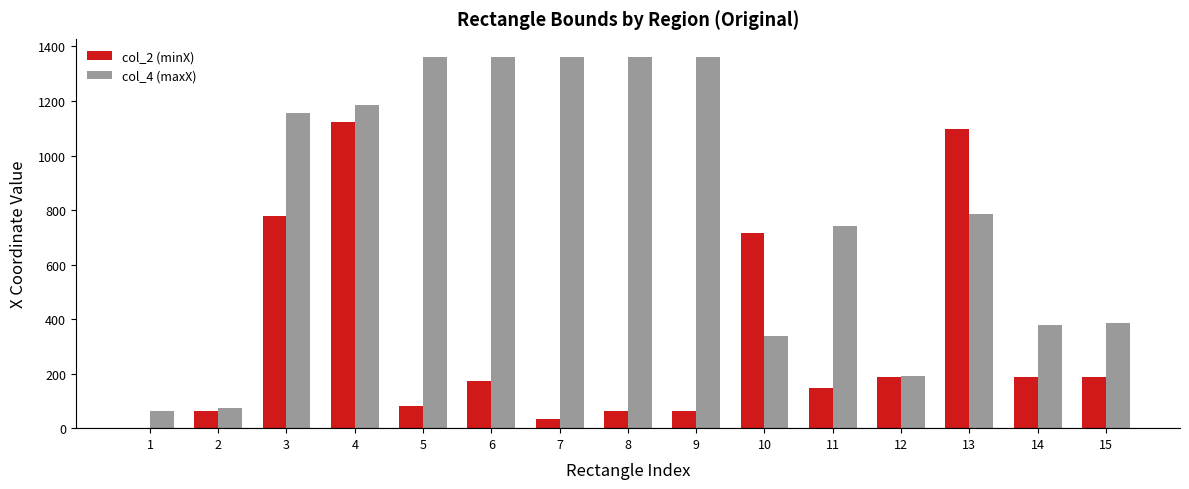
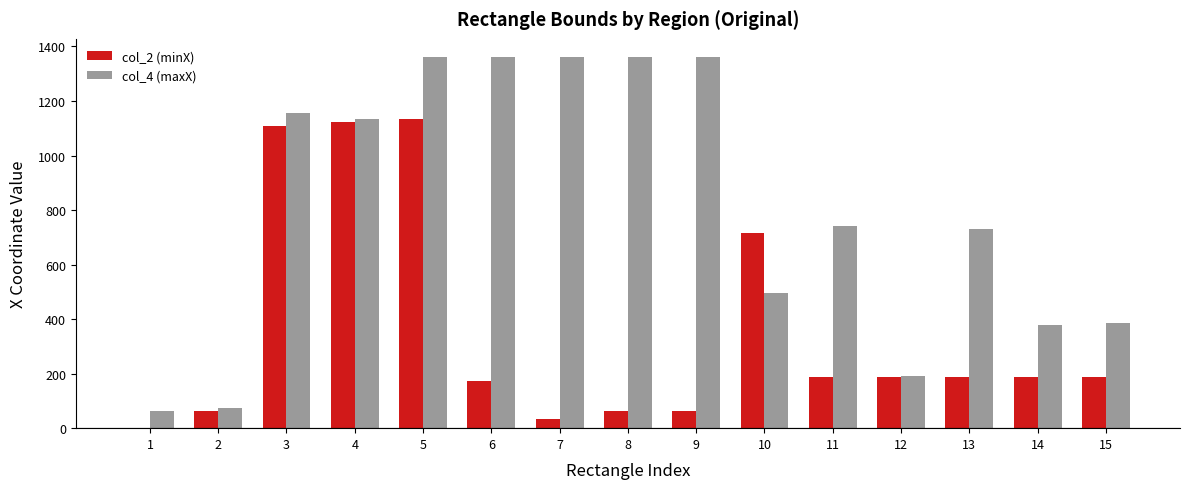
  {
    "col_2 (minX)": {
      "1": 0,
      "2": 60,
-     "3": 780,
+     "3": 1110,
      "4": 1120,
-     "5": 80,
+     "5": 1140,
      "6": 170,
      "7": 30,
      "8": 60,
      "9": 60,
      "10": 720,
-     "11": 150,
+     "11": 190,
      "12": 190,
-     "13": 1100,
+     "13": 190,
      "14": 190,
      "15": 190
    },
    "col_4 (maxX)": {
      "1": 60,
      "2": 70,
      "3": 1160,
-     "4": 1180,
+     "4": 1140,
      "5": 1360,
      "6": 1360,
      "7": 1360,
      "8": 1360,
      "9": 1360,
-     "10": 340,
+     "10": 490,
      "11": 740,
      "12": 190,
-     "13": 790,
+     "13": 730,
      "14": 380,
      "15": 390
    }
  }
